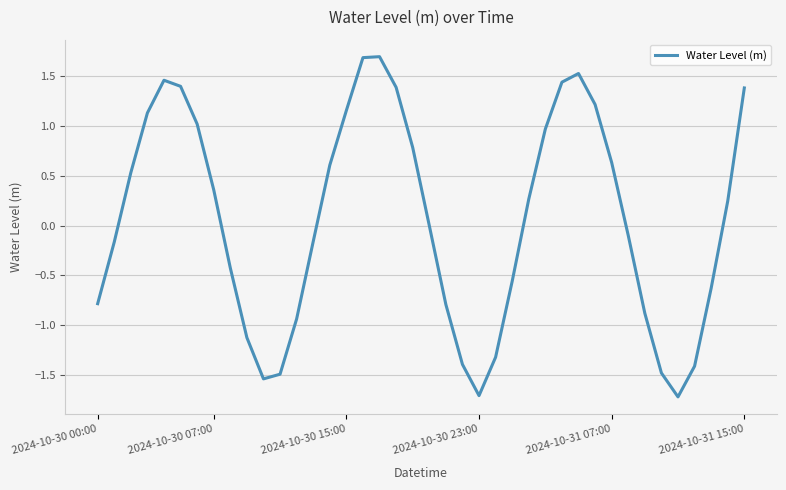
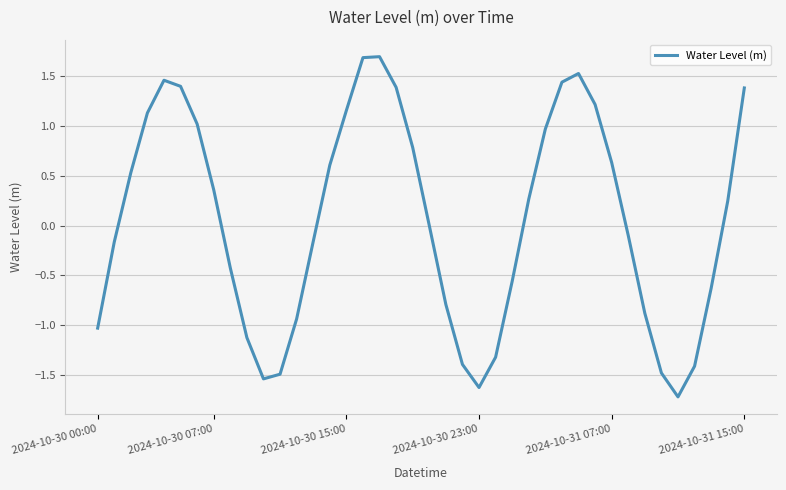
  {
-   "2024-10-30 00:00": -0.8,
+   "2024-10-30 00:00": -1.0,
    "2024-10-30 07:00": 0.4,
    "2024-10-30 15:00": 1.2,
-   "2024-10-30 23:00": -1.7,
+   "2024-10-30 23:00": -1.6,
    "2024-10-31 07:00": 0.6,
    "2024-10-31 15:00": 1.4
  }
